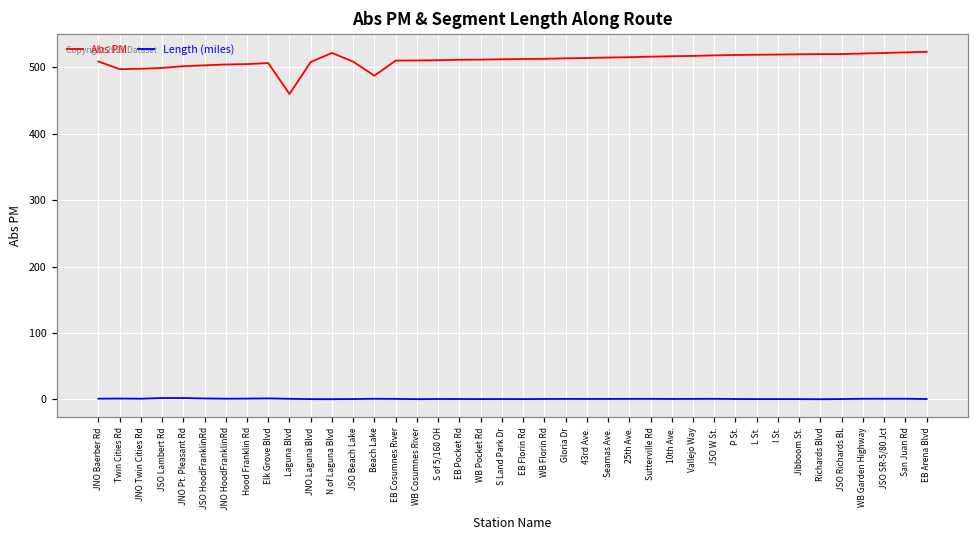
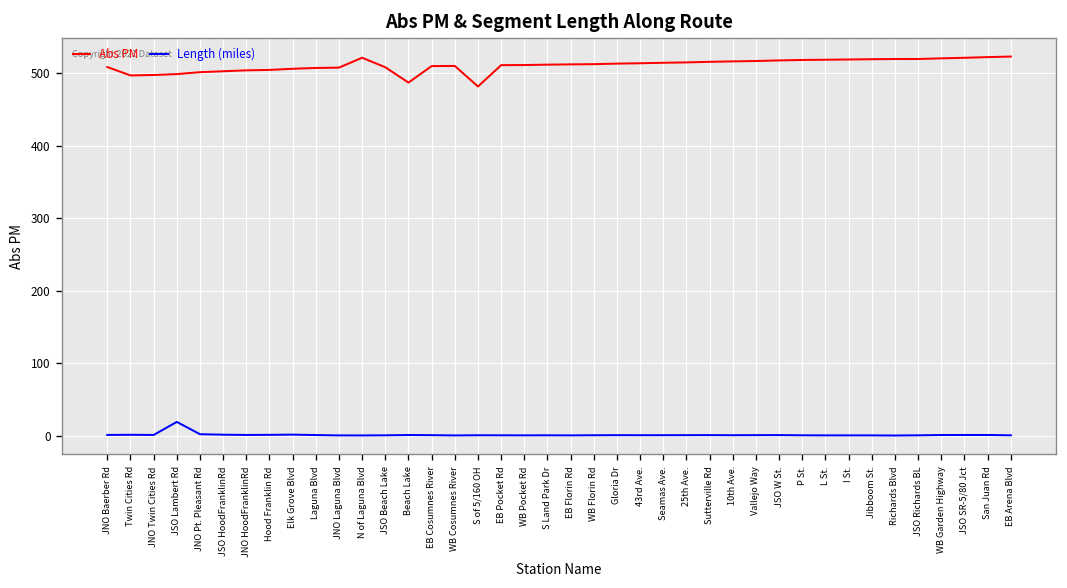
  {
    "Abs PM": {
      "Twin Cities Rd": 500,
      "JNO Twin Cities Rd": 500,
      "JSO Lambert Rd": 500,
      "JNO Pt. Pleasant Rd": 500,
      "JSO HoodFranklinRd": 500,
      "JNO HoodFranklinRd": 500,
      "Hood Franklin Rd": 500,
      "Elk Grove Blvd": 510,
-     "Laguna Blvd": 460,
+     "Laguna Blvd": 510,
      "JNO Laguna Blvd": 510,
      "N of Laguna Blvd": 520,
      "JSO Beach Lake": 510,
      "Beach Lake": 490,
      "EB Cosumnes River": 510,
      "WB Cosumnes River": 510,
-     "S of 5/160 OH": 510,
+     "S of 5/160 OH": 480,
      "EB Pocket Rd": 510,
      "WB Pocket Rd": 510,
      "S Land Park Dr": 510,
      "EB Florin Rd": 510,
      "WB Florin Rd": 510,
      "Gloria Dr": 510,
      "43rd Ave.": 510,
      "Seamas Ave.": 510,
      "25th Ave.": 520,
      "Sutterville Rd": 520,
      "10th Ave.": 520,
      "Vallejo Way": 520,
      "JSO W St.": 520,
      "P St.": 520,
      "L St.": 520,
      "I St.": 520,
      "Jibboom St.": 520,
      "Richards Blvd": 520,
      "JSO Richards BL": 520,
      "WB Garden Highway": 520,
      "JSO SR-5/80 Jct": 520,
      "San Juan Rd": 520,
      "EB Arena Blvd": 520
    },
    "Length (miles)": {
      "JNO Baerber Rd": 0,
      "Twin Cities Rd": 0,
      "JNO Twin Cities Rd": 0,
-     "JSO Lambert Rd": 0,
+     "JSO Lambert Rd": 20,
      "JNO Pt. Pleasant Rd": 0,
      "JSO HoodFranklinRd": 0,
      "JNO HoodFranklinRd": 0,
      "Hood Franklin Rd": 0,
      "Elk Grove Blvd": 0,
      "Laguna Blvd": 0,
      "JNO Laguna Blvd": 0,
      "N of Laguna Blvd": 0,
      "JSO Beach Lake": 0,
      "Beach Lake": 0,
      "EB Cosumnes River": 0,
      "WB Cosumnes River": 0,
      "S of 5/160 OH": 0,
      "EB Pocket Rd": 0,
      "WB Pocket Rd": 0,
      "S Land Park Dr": 0,
      "EB Florin Rd": 0,
      "WB Florin Rd": 0,
      "Gloria Dr": 0,
      "43rd Ave.": 0,
      "Seamas Ave.": 0,
      "25th Ave.": 0,
      "Sutterville Rd": 0,
      "10th Ave.": 0,
      "Vallejo Way": 0,
      "JSO W St.": 0,
      "P St.": 0,
      "L St.": 0,
      "I St.": 0,
      "Jibboom St.": 0,
      "Richards Blvd": 0,
      "JSO Richards BL": 0,
      "WB Garden Highway": 0,
      "JSO SR-5/80 Jct": 0,
      "San Juan Rd": 0,
      "EB Arena Blvd": 0
    }
  }
